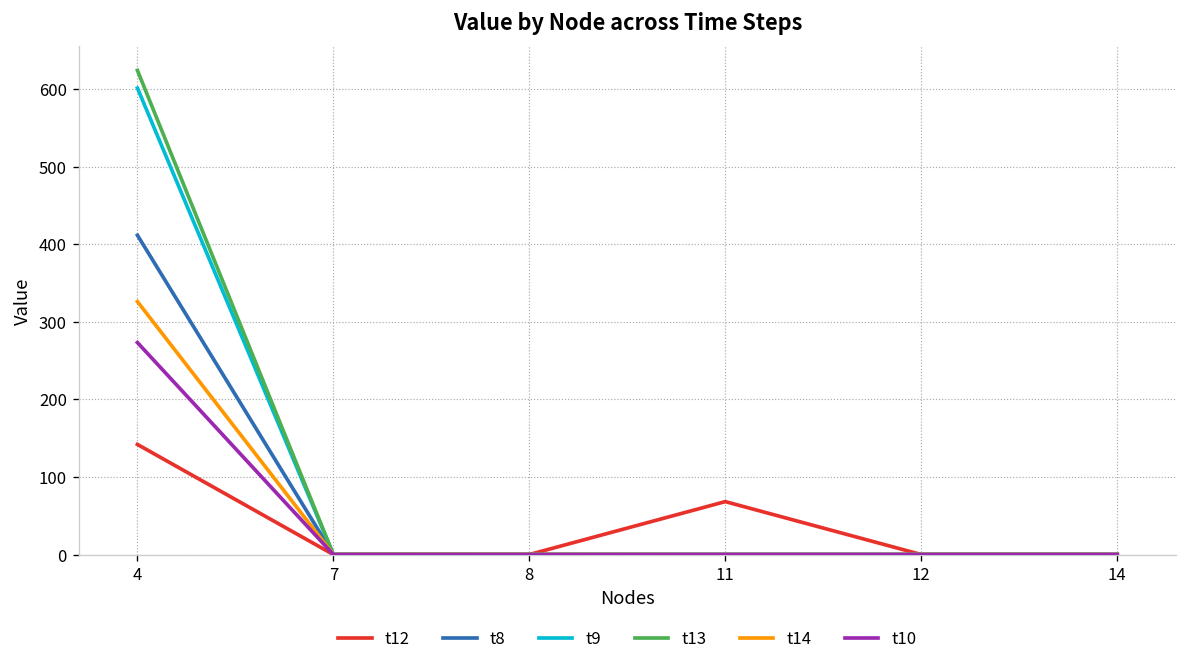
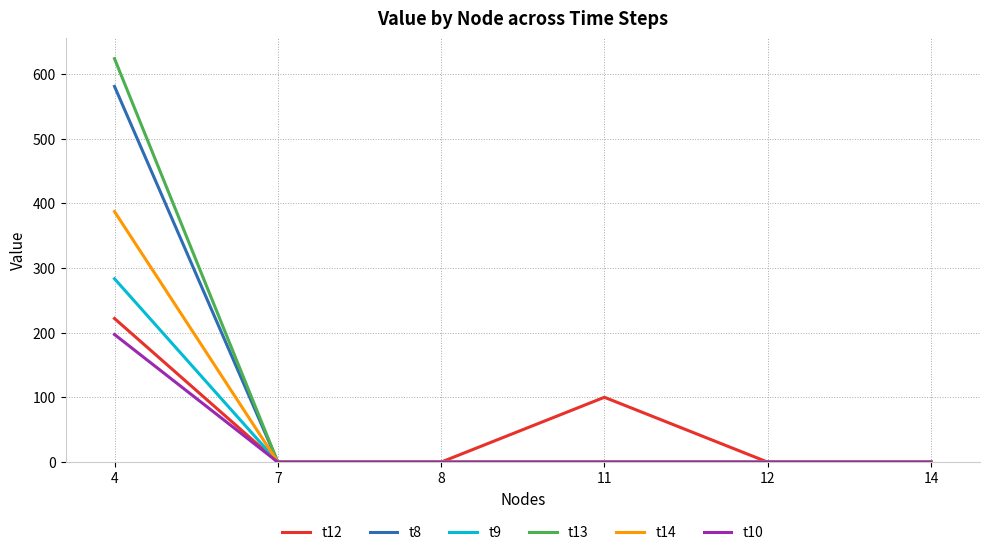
  {
    "t12": {
-     "4": 140,
-     "11": 70
+     "4": 220,
+     "11": 100
    },
    "t8": {
-     "4": 410
+     "4": 580
    },
    "t9": {
-     "4": 600
+     "4": 280
    },
    "t13": {
      "4": 620
    },
    "t14": {
-     "4": 330
+     "4": 390
    },
    "t10": {
-     "4": 270
+     "4": 200
    }
  }
